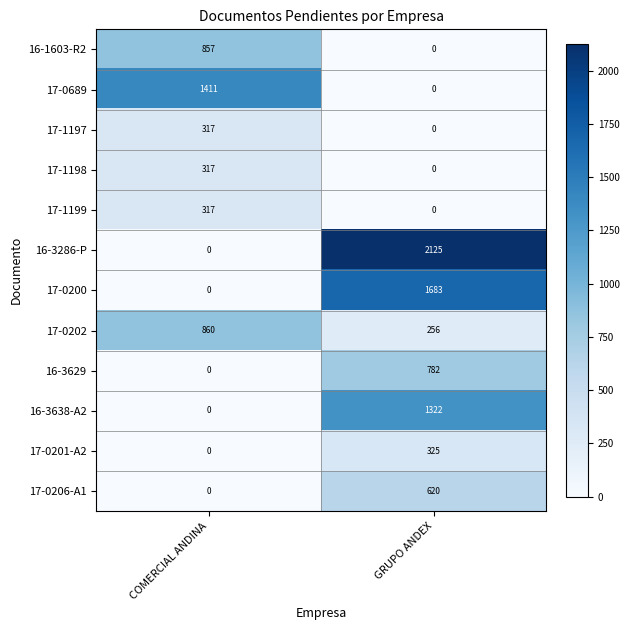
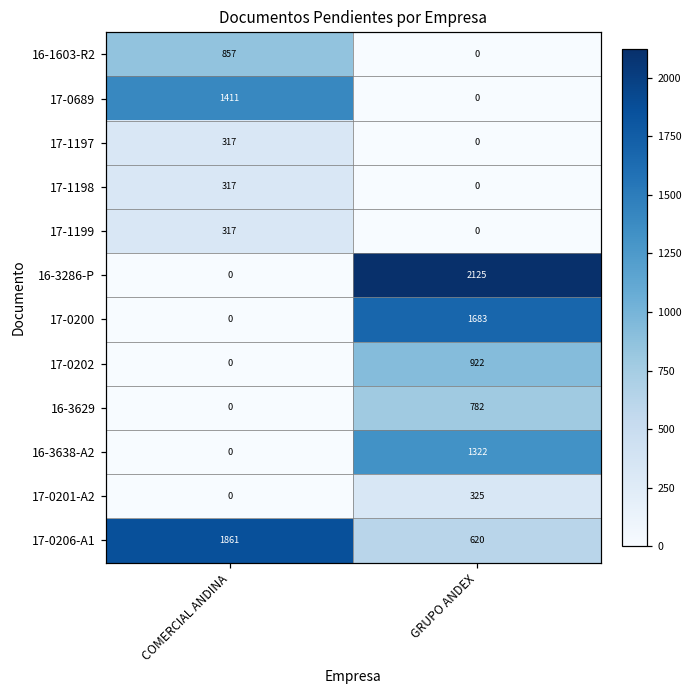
  {
    "16-1603-R2": {
      "COMERCIAL ANDINA": 857,
      "GRUPO ANDEX": 0
    },
    "17-0689": {
      "COMERCIAL ANDINA": 1411,
      "GRUPO ANDEX": 0
    },
    "17-1197": {
      "COMERCIAL ANDINA": 317,
      "GRUPO ANDEX": 0
    },
    "17-1198": {
      "COMERCIAL ANDINA": 317,
      "GRUPO ANDEX": 0
    },
    "17-1199": {
      "COMERCIAL ANDINA": 317,
      "GRUPO ANDEX": 0
    },
    "16-3286-P": {
      "COMERCIAL ANDINA": 0,
      "GRUPO ANDEX": 2125
    },
    "17-0200": {
      "COMERCIAL ANDINA": 0,
      "GRUPO ANDEX": 1683
    },
    "17-0202": {
-     "COMERCIAL ANDINA": 860,
-     "GRUPO ANDEX": 256
+     "COMERCIAL ANDINA": 0,
+     "GRUPO ANDEX": 922
    },
    "16-3629": {
      "COMERCIAL ANDINA": 0,
      "GRUPO ANDEX": 782
    },
    "16-3638-A2": {
      "COMERCIAL ANDINA": 0,
      "GRUPO ANDEX": 1322
    },
    "17-0201-A2": {
      "COMERCIAL ANDINA": 0,
      "GRUPO ANDEX": 325
    },
    "17-0206-A1": {
-     "COMERCIAL ANDINA": 0,
+     "COMERCIAL ANDINA": 1861,
      "GRUPO ANDEX": 620
    }
  }
